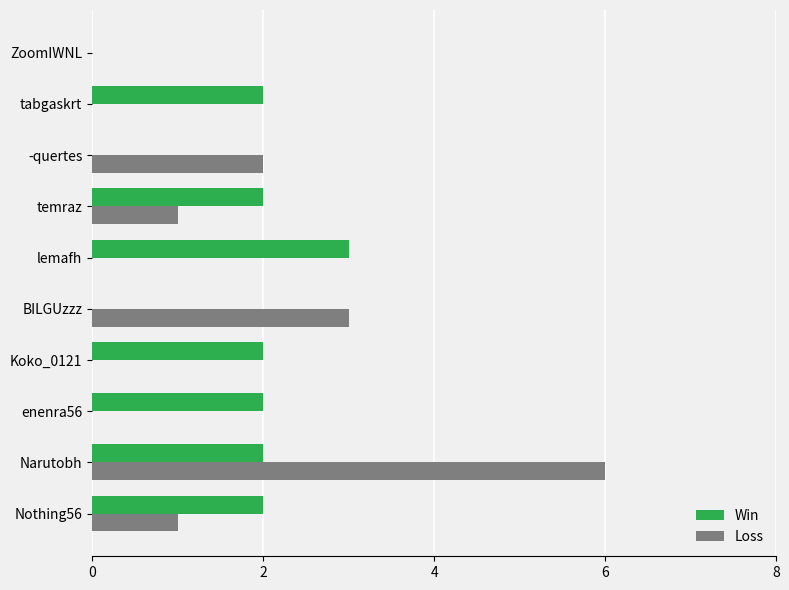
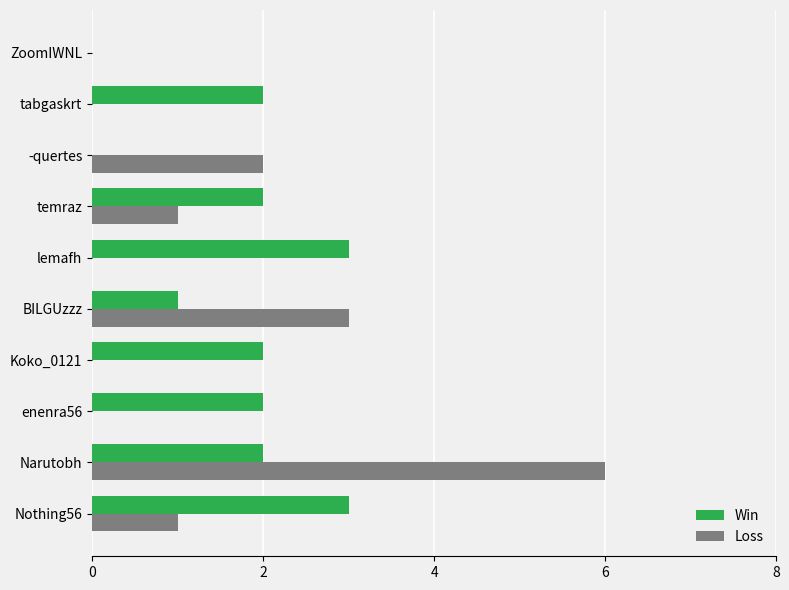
  {
    "Win": {
      "ZoomIWNL": 0,
      "tabgaskrt": 2,
      "-quertes": 0,
      "temraz": 2,
      "lemafh": 3,
-     "BILGUzzz": 0,
+     "BILGUzzz": 1,
      "Koko_0121": 2,
      "enenra56": 2,
      "Narutobh": 2,
-     "Nothing56": 2
+     "Nothing56": 3
    },
    "Loss": {
      "ZoomIWNL": 0,
      "tabgaskrt": 0,
      "-quertes": 2,
      "temraz": 1,
      "lemafh": 0,
      "BILGUzzz": 3,
      "Koko_0121": 0,
      "enenra56": 0,
      "Narutobh": 6,
      "Nothing56": 1
    }
  }
